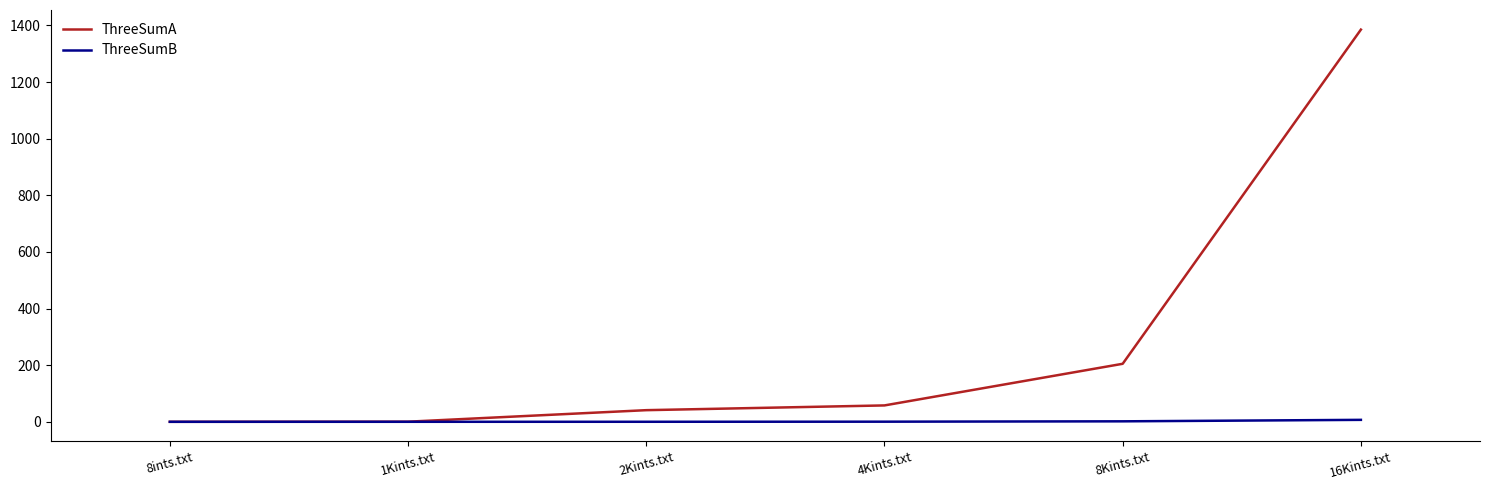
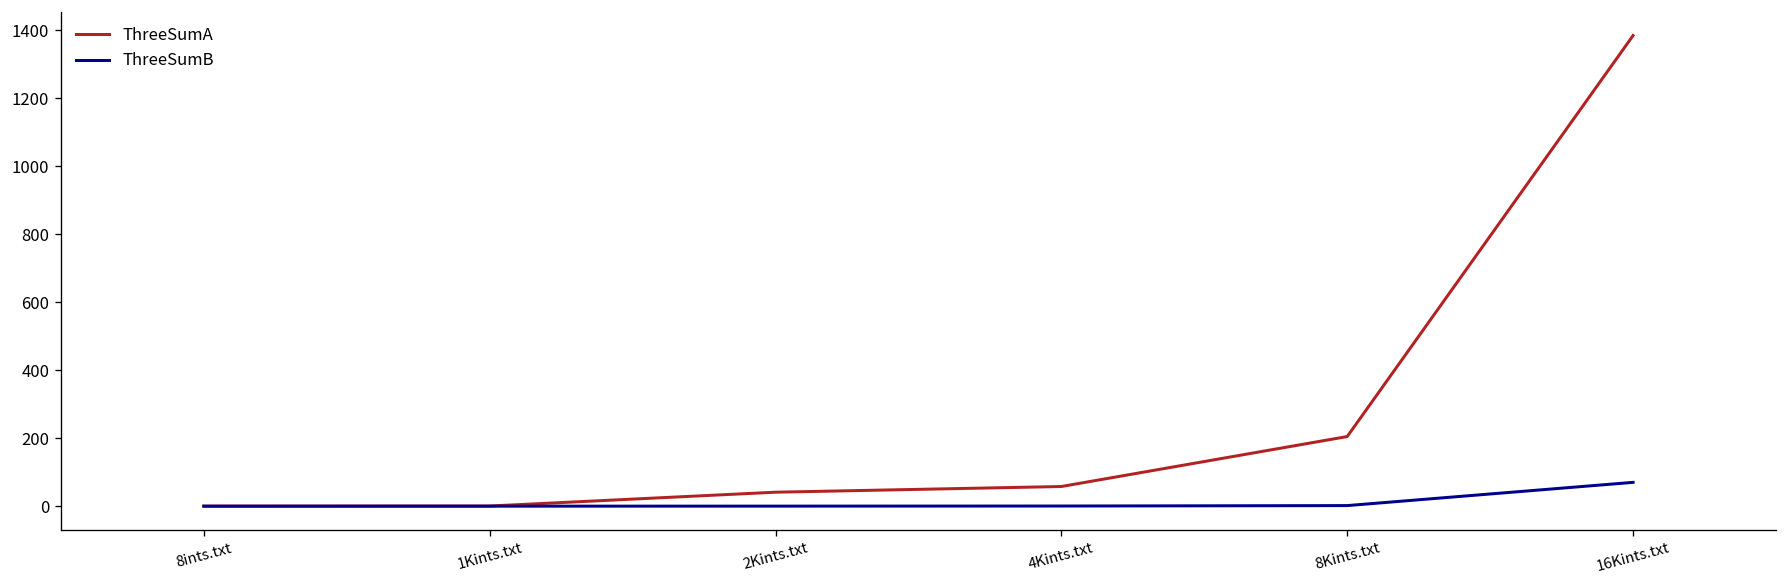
  {
    "ThreeSumA": {
      "2Kints.txt": 40,
      "4Kints.txt": 60,
      "8Kints.txt": 200,
      "16Kints.txt": 1390
    },
    "ThreeSumB": {
      "2Kints.txt": 0,
      "4Kints.txt": 0,
      "8Kints.txt": 0,
-     "16Kints.txt": 10
+     "16Kints.txt": 70
    }
  }
